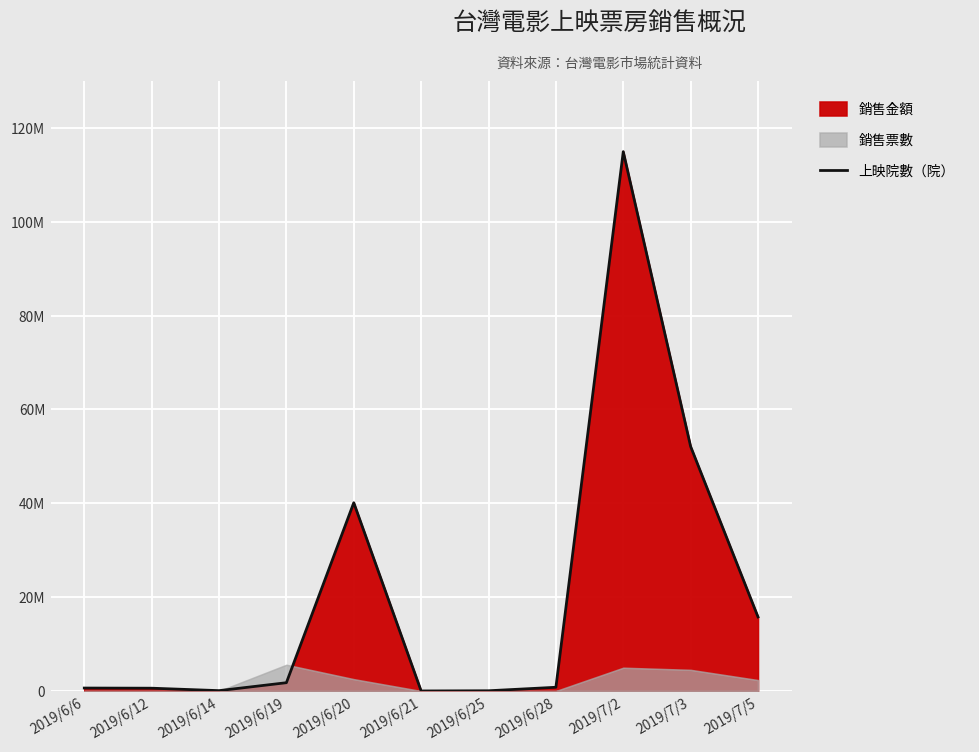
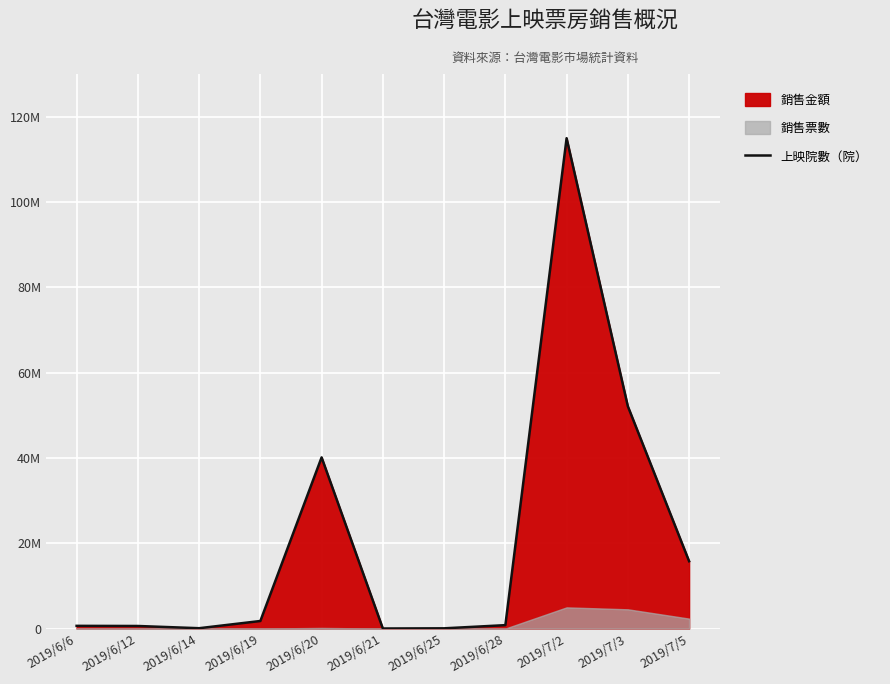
  {
    "銷售金額": {
      "2019/6/6": 1000000,
      "2019/6/12": 1000000,
      "2019/6/19": 2000000,
      "2019/6/20": 40000000,
      "2019/6/28": 1000000,
      "2019/7/2": 115000000,
      "2019/7/3": 52000000,
      "2019/7/5": 16000000
    },
    "銷售票數": {
-     "2019/6/19": 6000000,
-     "2019/6/20": 3000000,
+     "2019/6/19": 0,
+     "2019/6/20": 0,
      "2019/7/2": 5000000,
      "2019/7/3": 5000000,
      "2019/7/5": 2000000
    }
  }
